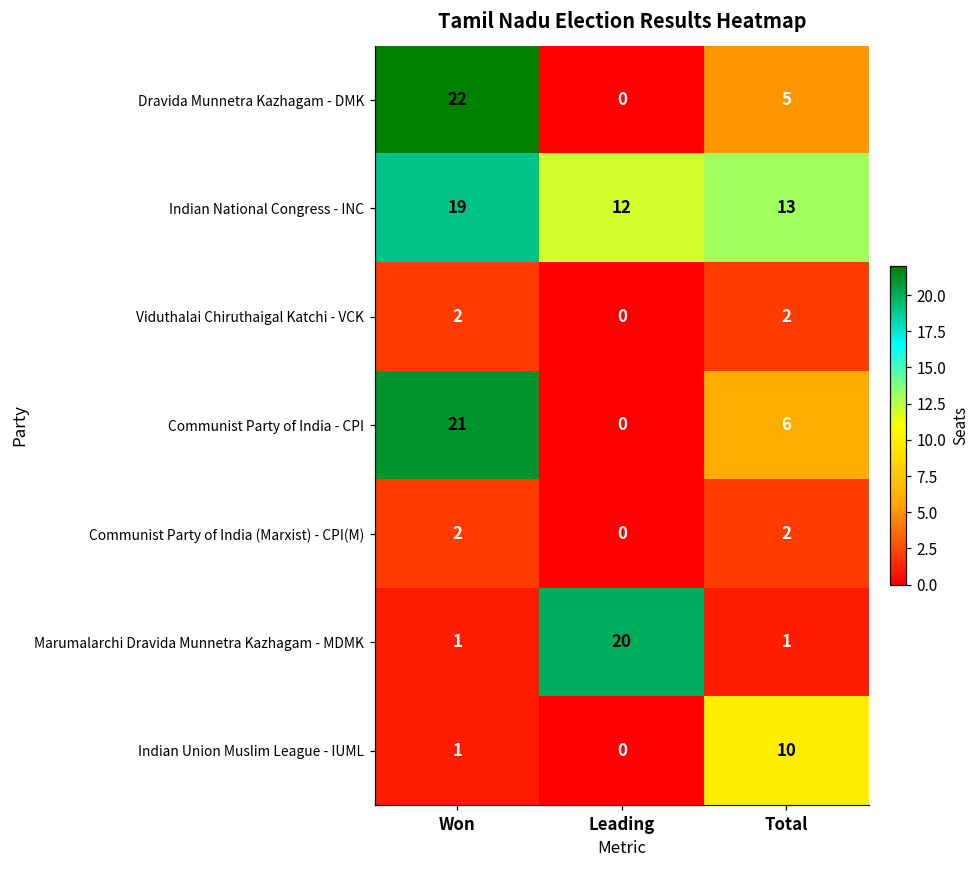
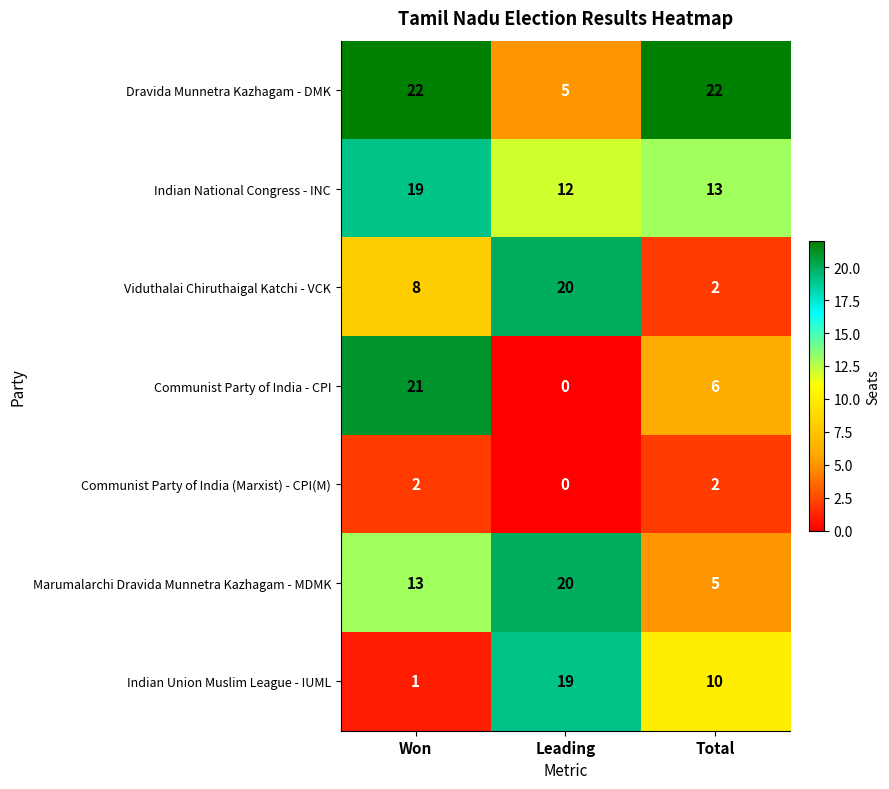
  {
    "Dravida Munnetra Kazhagam - DMK": {
      "Won": 22,
-     "Leading": 0,
-     "Total": 5
+     "Leading": 5,
+     "Total": 22
    },
    "Indian National Congress - INC": {
      "Won": 19,
      "Leading": 12,
      "Total": 13
    },
    "Viduthalai Chiruthaigal Katchi - VCK": {
-     "Won": 2,
-     "Leading": 0,
+     "Won": 8,
+     "Leading": 20,
      "Total": 2
    },
    "Communist Party of India - CPI": {
      "Won": 21,
      "Leading": 0,
      "Total": 6
    },
    "Communist Party of India (Marxist) - CPI(M)": {
      "Won": 2,
      "Leading": 0,
      "Total": 2
    },
    "Marumalarchi Dravida Munnetra Kazhagam - MDMK": {
-     "Won": 1,
+     "Won": 13,
      "Leading": 20,
-     "Total": 1
+     "Total": 5
    },
    "Indian Union Muslim League - IUML": {
      "Won": 1,
-     "Leading": 0,
+     "Leading": 19,
      "Total": 10
    }
  }
